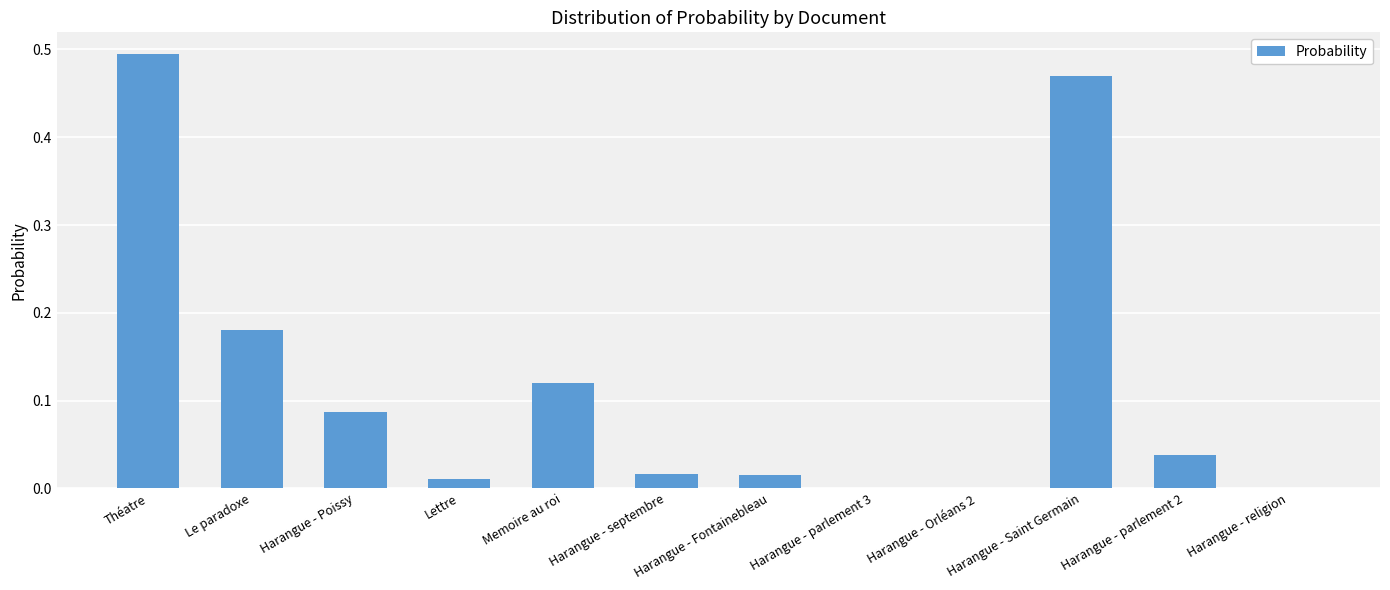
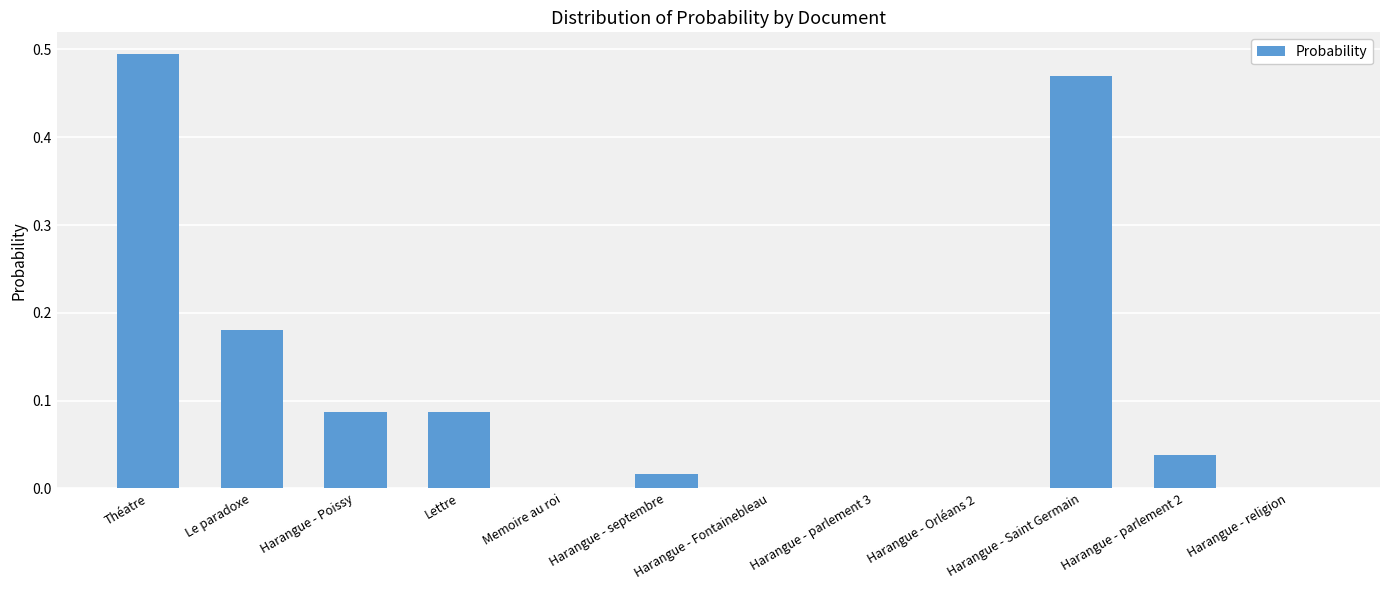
  {
    "Théatre": 0.49,
    "Le paradoxe": 0.18,
    "Harangue - Poissy": 0.09,
-   "Lettre": 0.01,
-   "Memoire au roi": 0.12,
+   "Lettre": 0.09,
+   "Memoire au roi": 0.00,
    "Harangue - septembre": 0.02,
-   "Harangue - Fontainebleau": 0.02,
+   "Harangue - Fontainebleau": 0.00,
    "Harangue - Saint Germain": 0.47,
    "Harangue - parlement 2": 0.04
  }
